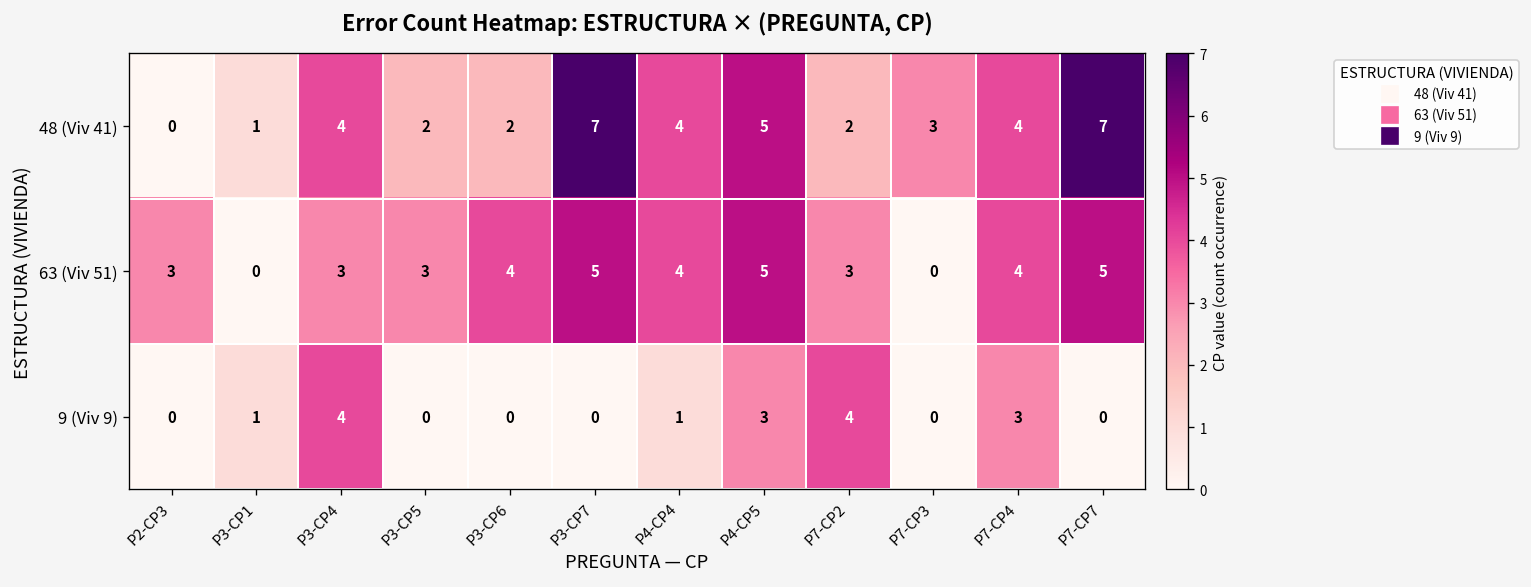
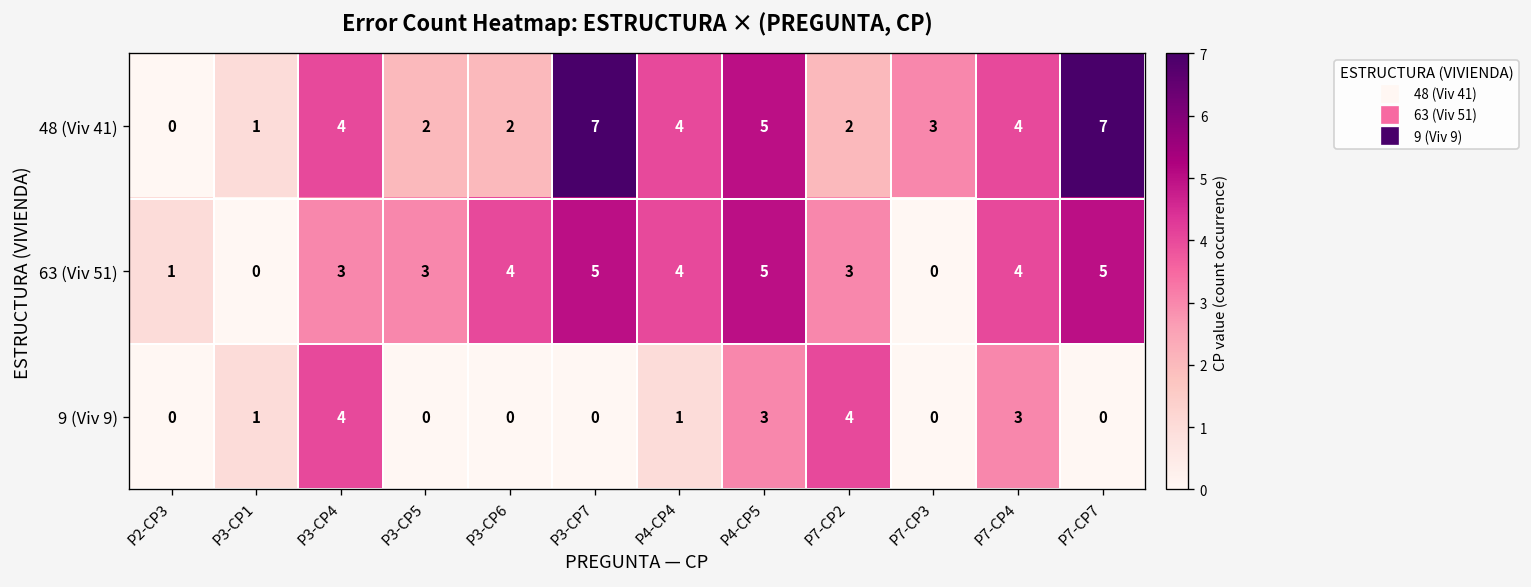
  {
    "48 (Viv 41)": {
      "P2-CP3": 0,
      "P3-CP1": 1,
      "P3-CP4": 4,
      "P3-CP5": 2,
      "P3-CP6": 2,
      "P3-CP7": 7,
      "P4-CP4": 4,
      "P4-CP5": 5,
      "P7-CP2": 2,
      "P7-CP3": 3,
      "P7-CP4": 4,
      "P7-CP7": 7
    },
    "63 (Viv 51)": {
-     "P2-CP3": 3,
+     "P2-CP3": 1,
      "P3-CP1": 0,
      "P3-CP4": 3,
      "P3-CP5": 3,
      "P3-CP6": 4,
      "P3-CP7": 5,
      "P4-CP4": 4,
      "P4-CP5": 5,
      "P7-CP2": 3,
      "P7-CP3": 0,
      "P7-CP4": 4,
      "P7-CP7": 5
    },
    "9 (Viv 9)": {
      "P2-CP3": 0,
      "P3-CP1": 1,
      "P3-CP4": 4,
      "P3-CP5": 0,
      "P3-CP6": 0,
      "P3-CP7": 0,
      "P4-CP4": 1,
      "P4-CP5": 3,
      "P7-CP2": 4,
      "P7-CP3": 0,
      "P7-CP4": 3,
      "P7-CP7": 0
    }
  }
